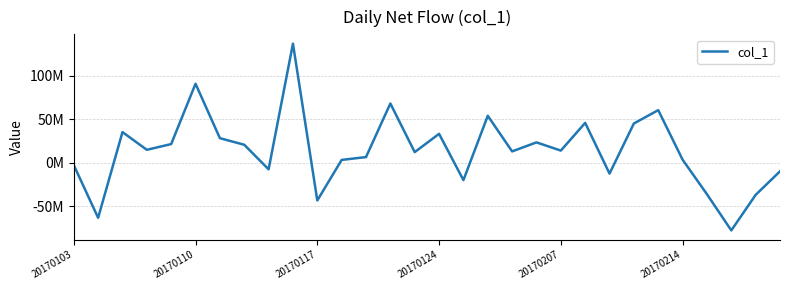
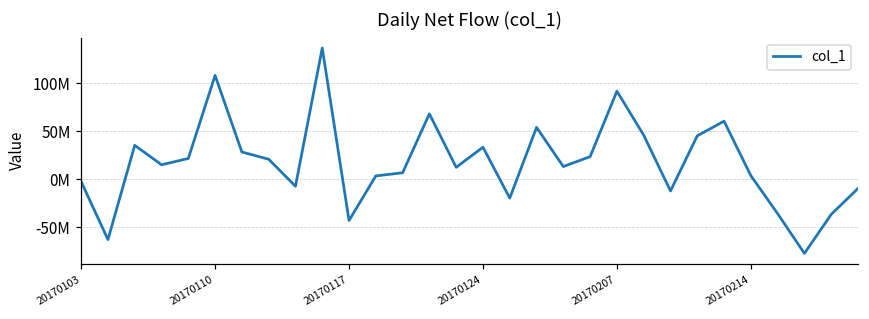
  {
    "20170103": 0,
-   "20170110": 90000000,
+   "20170110": 110000000,
    "20170117": -40000000,
    "20170124": 30000000,
-   "20170207": 10000000,
+   "20170207": 90000000,
    "20170214": 0
  }
